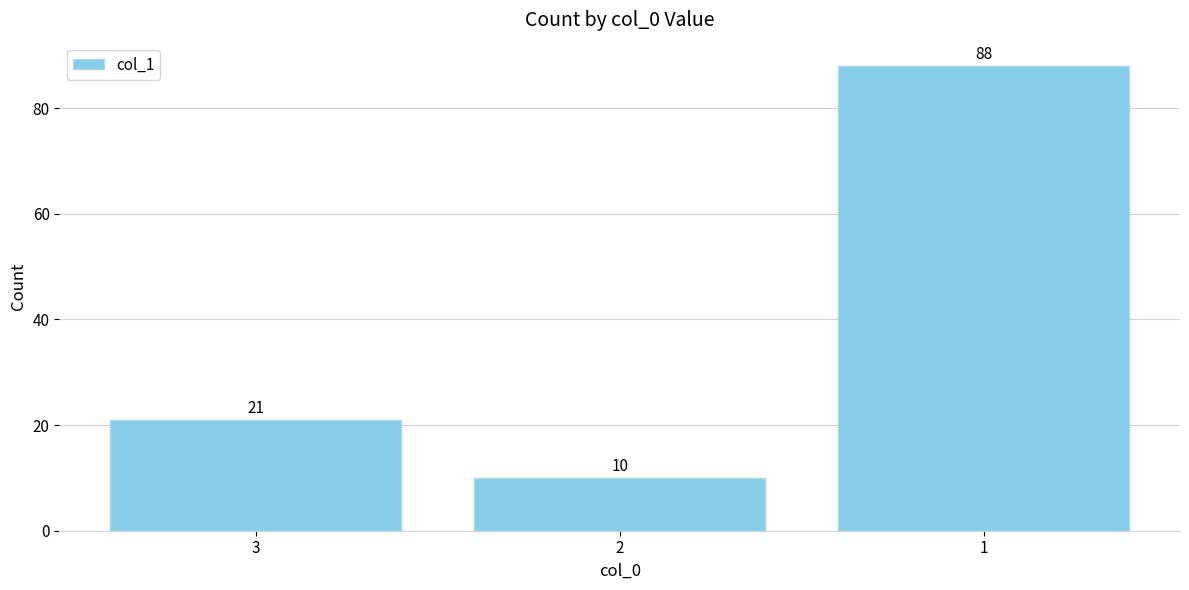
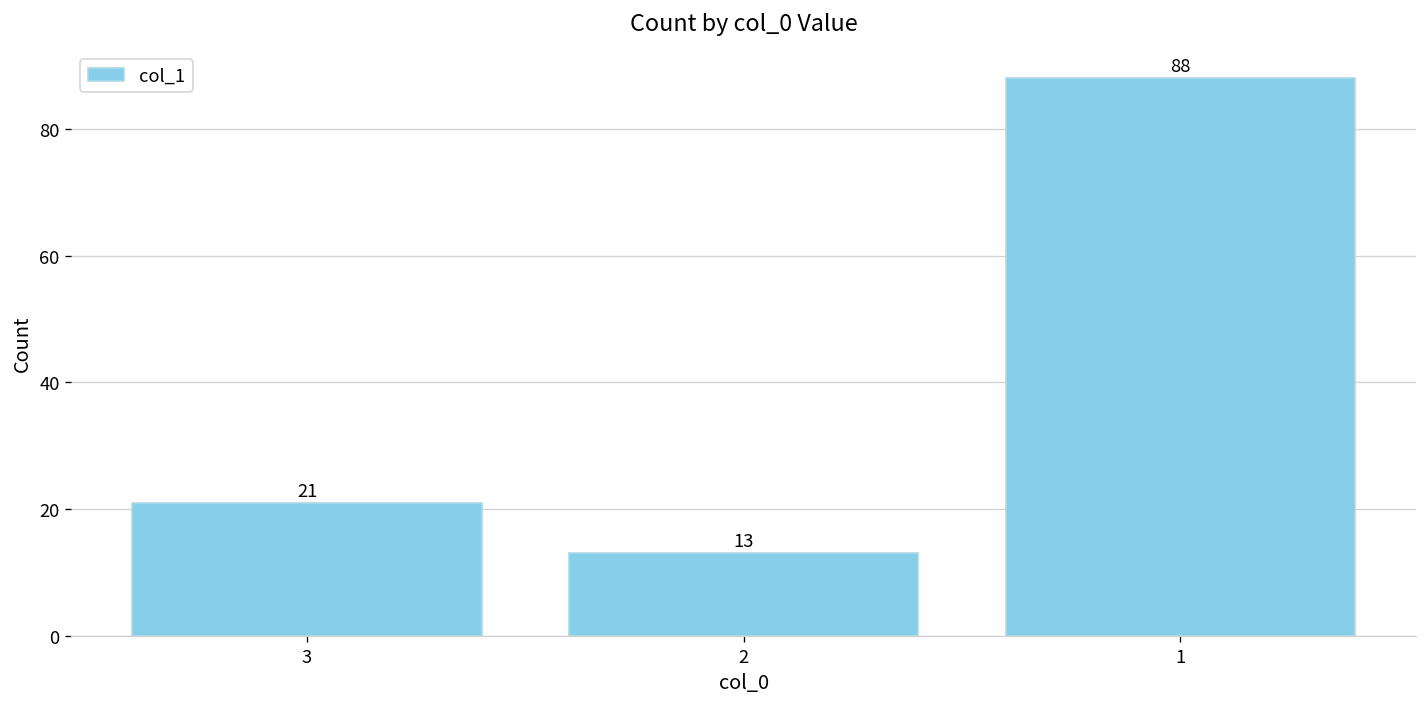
  {
    "3": 21,
-   "2": 10,
+   "2": 13,
    "1": 88
  }
